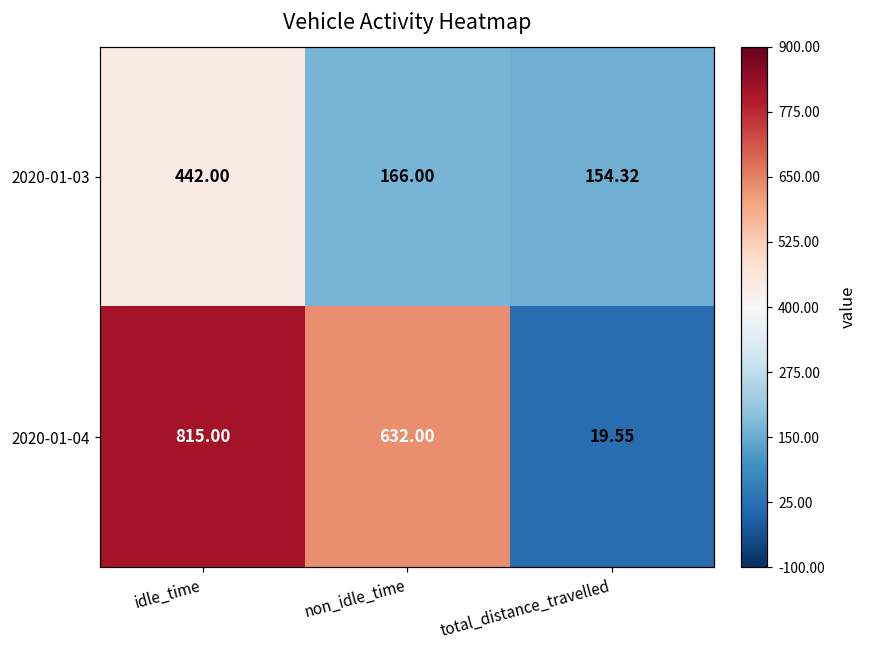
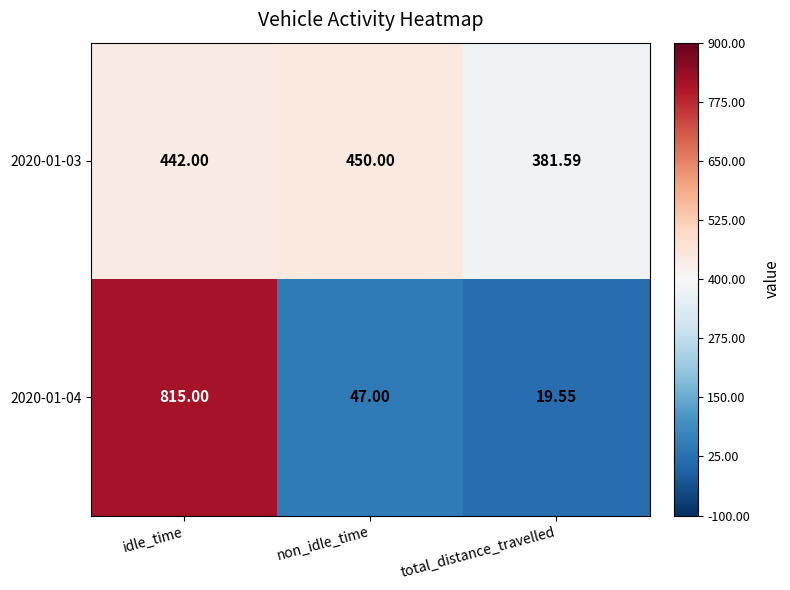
  {
    "2020-01-03": {
      "idle_time": 442.00,
-     "non_idle_time": 166.00,
-     "total_distance_travelled": 154.32
+     "non_idle_time": 450.00,
+     "total_distance_travelled": 381.59
    },
    "2020-01-04": {
      "idle_time": 815.00,
-     "non_idle_time": 632.00,
+     "non_idle_time": 47.00,
      "total_distance_travelled": 19.55
    }
  }
